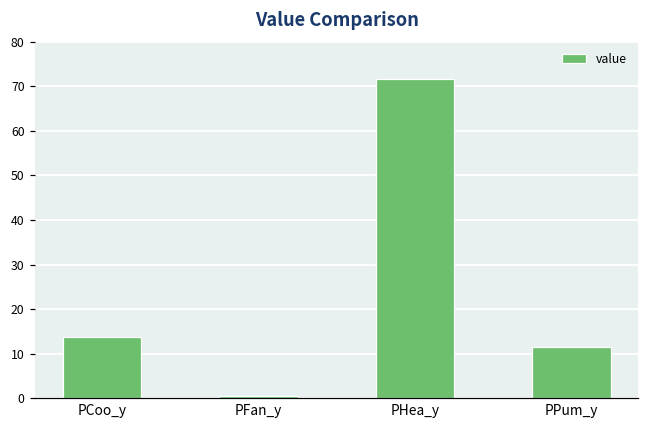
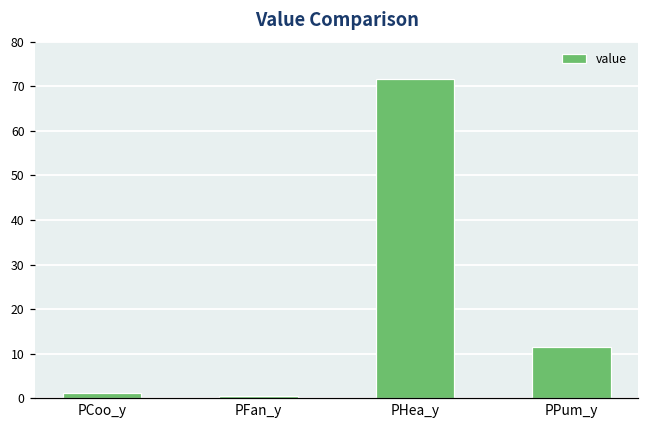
  {
-   "PCoo_y": 14,
+   "PCoo_y": 1,
    "PHea_y": 72,
    "PPum_y": 12
  }
